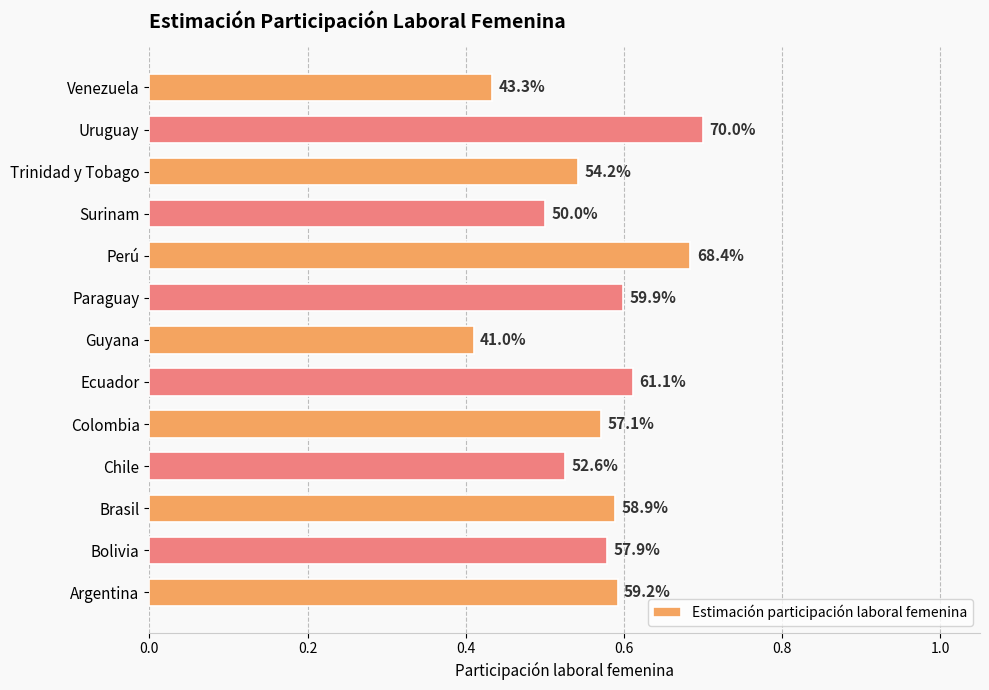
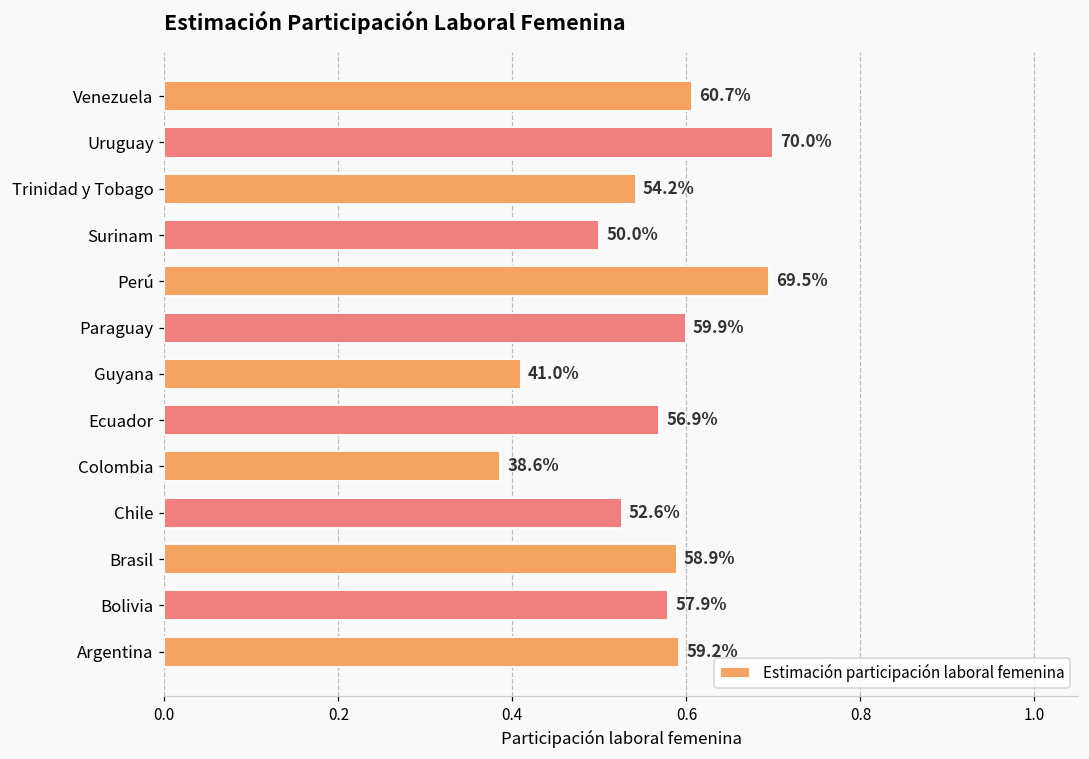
  {
-   "Venezuela": "43.3%",
+   "Venezuela": "60.7%",
    "Uruguay": "70.0%",
    "Trinidad y Tobago": "54.2%",
    "Surinam": "50.0%",
-   "Perú": "68.4%",
+   "Perú": "69.5%",
    "Paraguay": "59.9%",
    "Guyana": "41.0%",
-   "Ecuador": "61.1%",
-   "Colombia": "57.1%",
+   "Ecuador": "56.9%",
+   "Colombia": "38.6%",
    "Chile": "52.6%",
    "Brasil": "58.9%",
    "Bolivia": "57.9%"
  }
